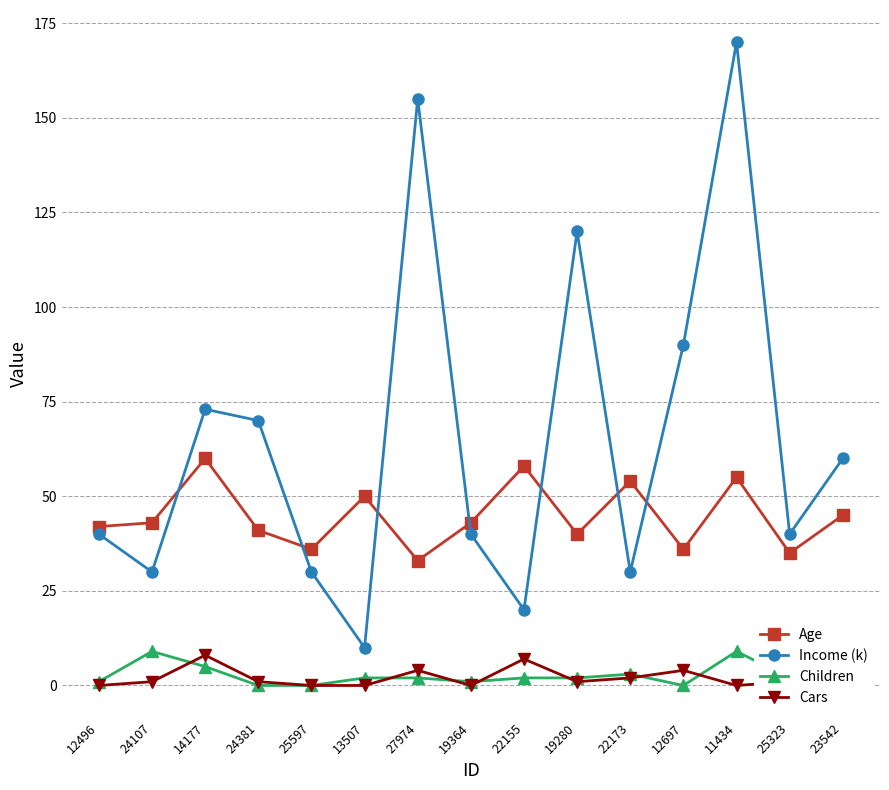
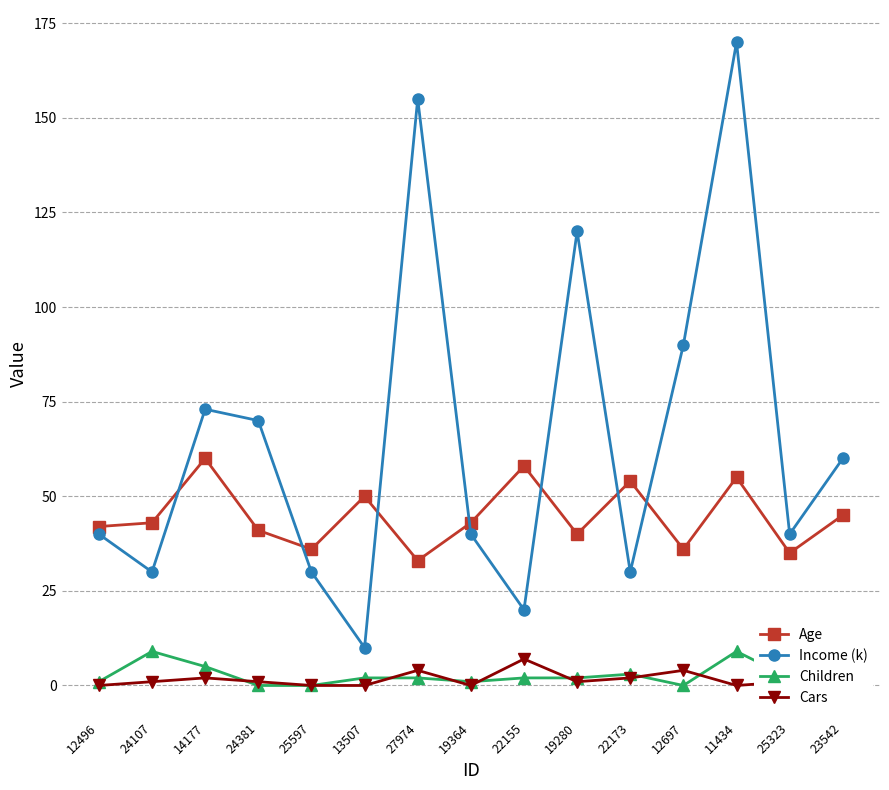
  {
    "Age": {
      "12496": 42,
      "24107": 43,
      "14177": 60,
      "24381": 41,
      "25597": 36,
      "13507": 50,
      "27974": 33,
      "19364": 43,
      "22155": 58,
      "19280": 40,
      "22173": 54,
      "12697": 36,
      "11434": 55,
      "25323": 35,
      "23542": 45
    },
    "Income (k)": {
      "12496": 40,
      "24107": 30,
      "14177": 73,
      "24381": 70,
      "25597": 30,
      "13507": 10,
      "27974": 155,
      "19364": 40,
      "22155": 20,
      "19280": 120,
      "22173": 30,
      "12697": 90,
      "11434": 170,
      "25323": 40,
      "23542": 60
    },
    "Children": {
      "12496": 1,
      "24107": 9,
      "14177": 5,
      "24381": 0,
      "13507": 2,
      "27974": 2,
      "19364": 1,
      "22155": 2,
      "19280": 2,
      "22173": 3,
      "12697": 0,
      "11434": 9
    },
    "Cars": {
      "12496": 0,
      "24107": 1,
-     "14177": 8,
+     "14177": 2,
      "24381": 1,
      "13507": 0,
      "27974": 4,
      "19364": 0,
      "22155": 7,
      "19280": 1,
      "22173": 2,
      "12697": 4,
      "11434": 0
    }
  }
